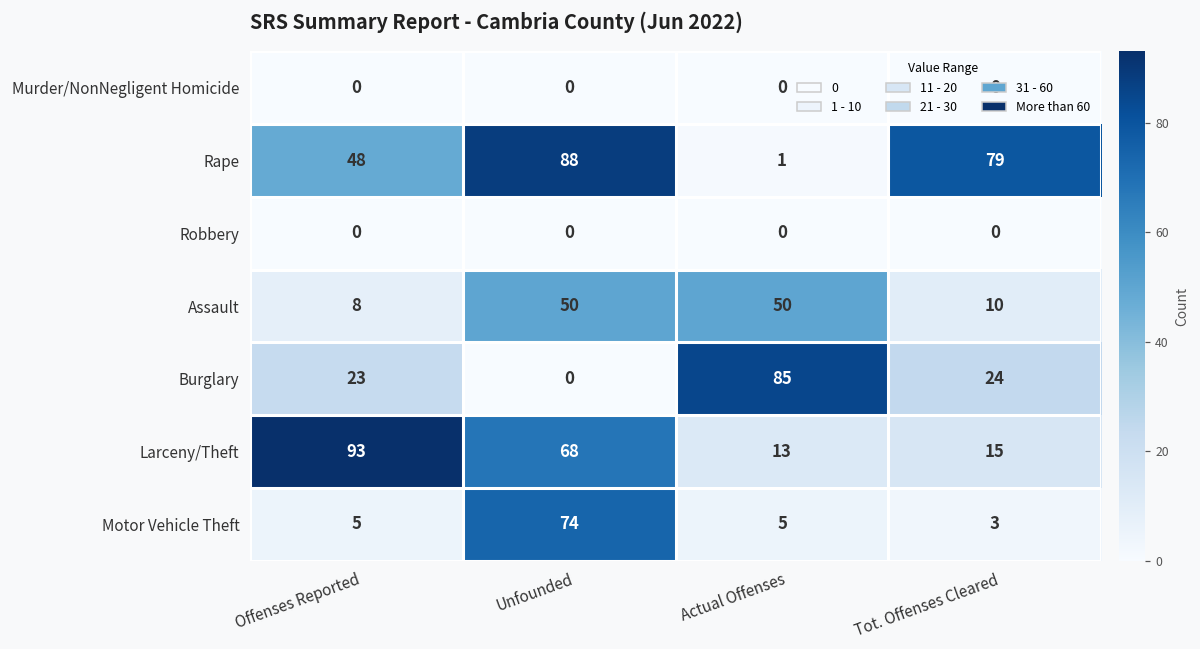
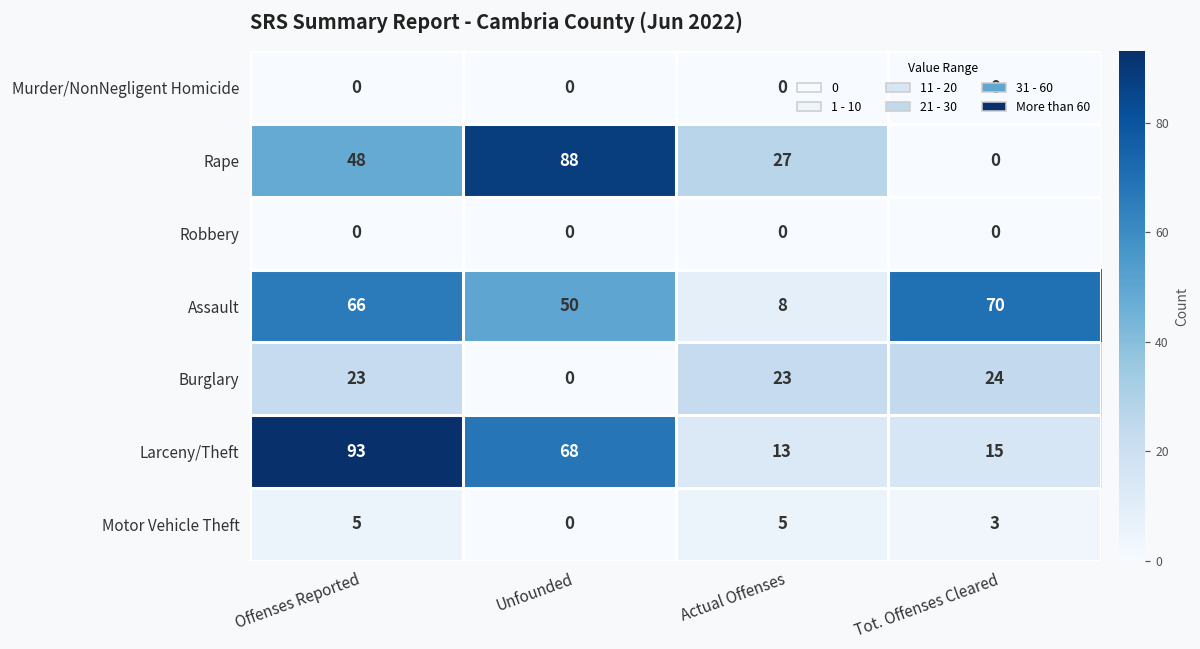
  {
    "Murder/NonNegligent Homicide": {
      "Offenses Reported": 0,
      "Unfounded": 0,
      "Actual Offenses": 0,
      "Tot. Offenses Cleared": 0
    },
    "Rape": {
      "Offenses Reported": 48,
      "Unfounded": 88,
-     "Actual Offenses": 1,
-     "Tot. Offenses Cleared": 79
+     "Actual Offenses": 27,
+     "Tot. Offenses Cleared": 0
    },
    "Robbery": {
      "Offenses Reported": 0,
      "Unfounded": 0,
      "Actual Offenses": 0,
      "Tot. Offenses Cleared": 0
    },
    "Assault": {
-     "Offenses Reported": 8,
+     "Offenses Reported": 66,
      "Unfounded": 50,
-     "Actual Offenses": 50,
-     "Tot. Offenses Cleared": 10
+     "Actual Offenses": 8,
+     "Tot. Offenses Cleared": 70
    },
    "Burglary": {
      "Offenses Reported": 23,
      "Unfounded": 0,
-     "Actual Offenses": 85,
+     "Actual Offenses": 23,
      "Tot. Offenses Cleared": 24
    },
    "Larceny/Theft": {
      "Offenses Reported": 93,
      "Unfounded": 68,
      "Actual Offenses": 13,
      "Tot. Offenses Cleared": 15
    },
    "Motor Vehicle Theft": {
      "Offenses Reported": 5,
-     "Unfounded": 74,
+     "Unfounded": 0,
      "Actual Offenses": 5,
      "Tot. Offenses Cleared": 3
    }
  }
